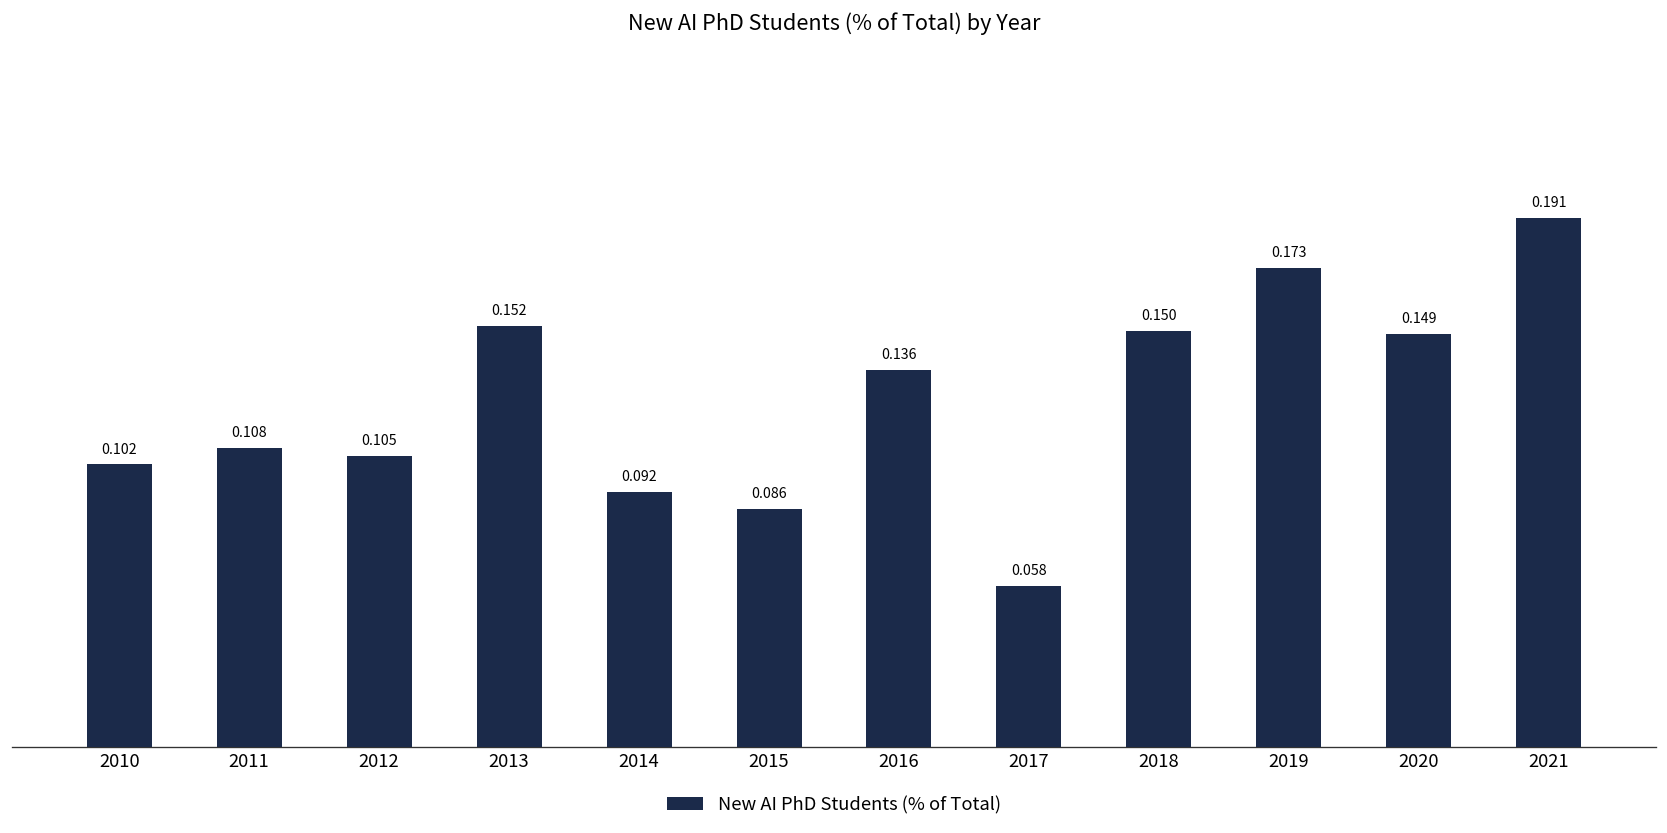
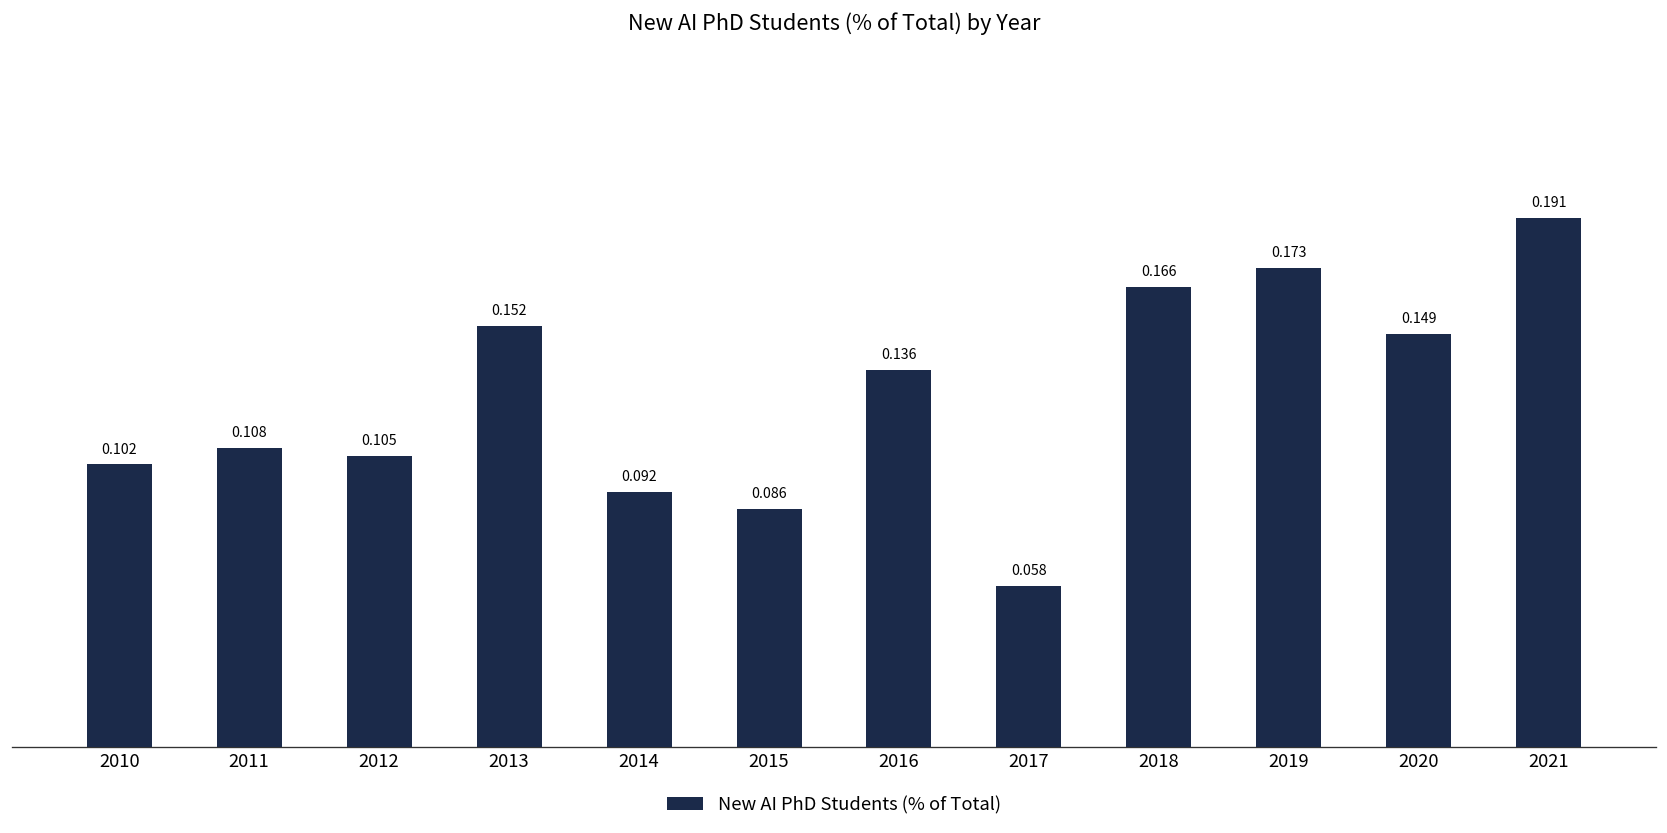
  {
    "2010": 0.102,
    "2011": 0.108,
    "2012": 0.105,
    "2013": 0.152,
    "2014": 0.092,
    "2015": 0.086,
    "2016": 0.136,
    "2017": 0.058,
-   "2018": 0.150,
+   "2018": 0.166,
    "2019": 0.173,
    "2020": 0.149,
    "2021": 0.191
  }
